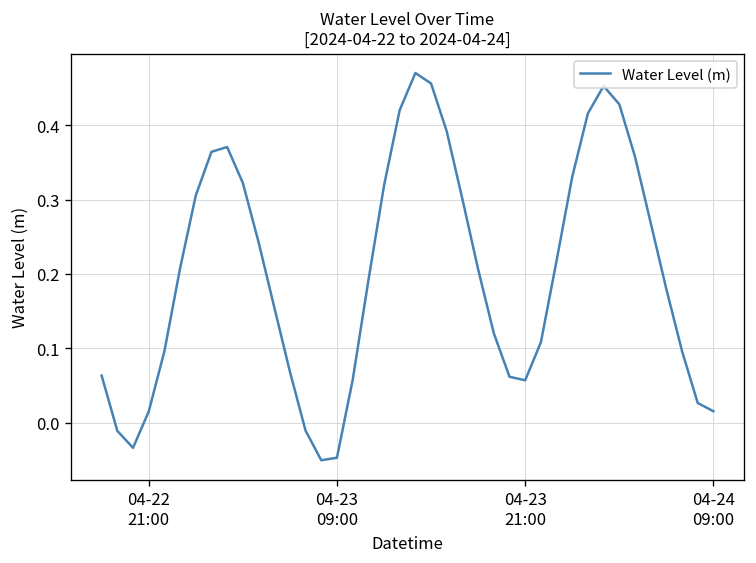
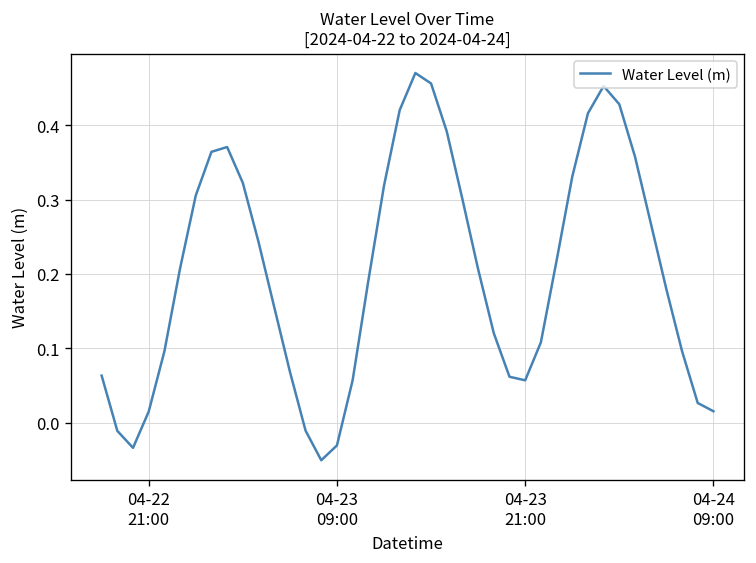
  {
    "04-22 21:00": 0.02,
-   "04-23 09:00": -0.05,
+   "04-23 09:00": -0.03,
    "04-23 21:00": 0.06,
    "04-24 09:00": 0.02
  }
